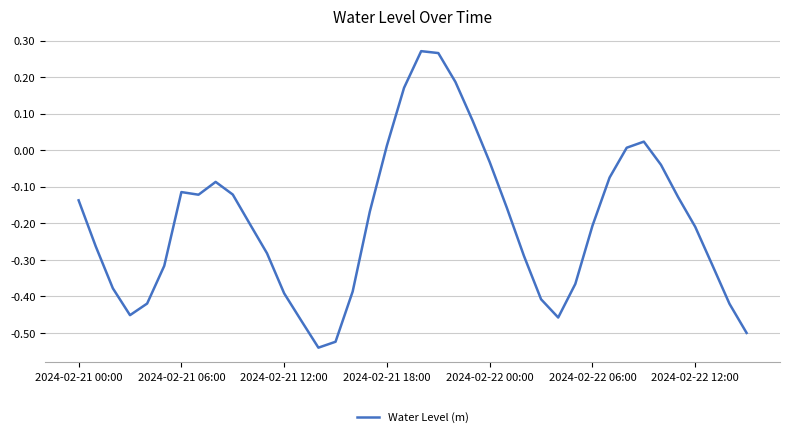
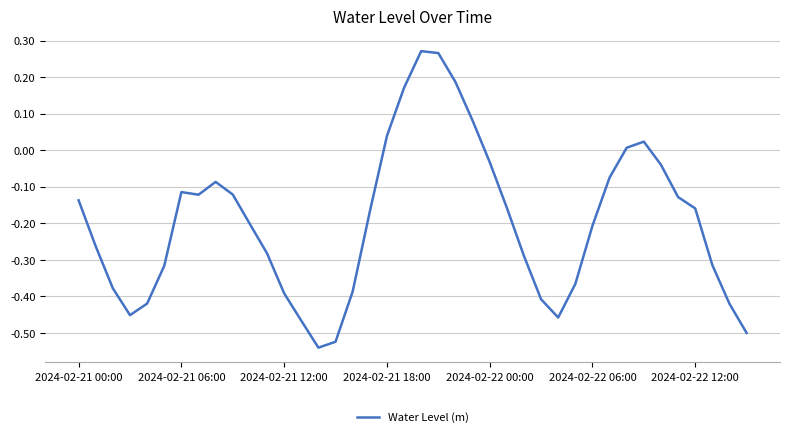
  {
    "2024-02-21 00:00": -0.14,
    "2024-02-21 06:00": -0.11,
    "2024-02-21 12:00": -0.39,
-   "2024-02-21 18:00": 0.01,
+   "2024-02-21 18:00": 0.04,
    "2024-02-22 00:00": -0.03,
    "2024-02-22 06:00": -0.21,
-   "2024-02-22 12:00": -0.21
+   "2024-02-22 12:00": -0.16
  }
